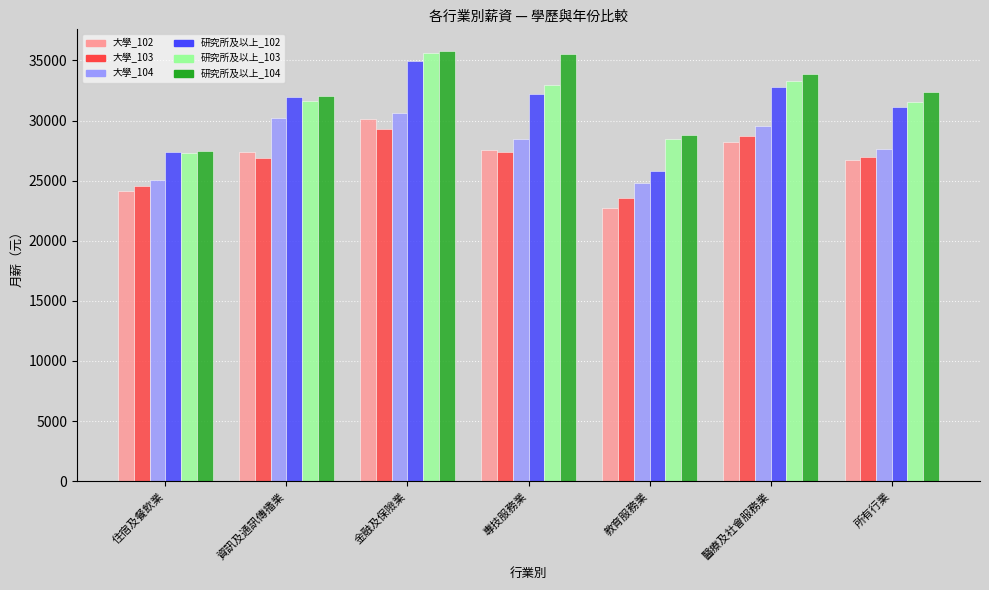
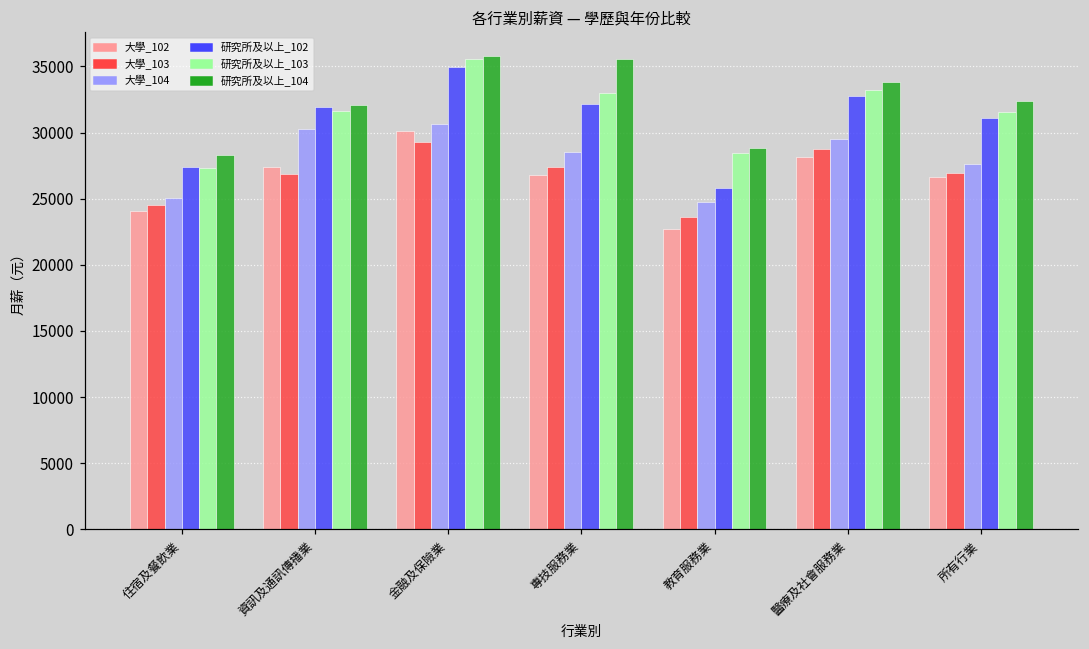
  {
    "大學_102": {
      "住宿及餐飲業": 24100,
      "資訊及通訊傳播業": 27400,
      "金融及保險業": 30100,
-     "專技服務業": 27600,
+     "專技服務業": 26800,
      "教育服務業": 22700,
      "醫療及社會服務業": 28200,
      "所有行業": 26700
    },
    "大學_103": {
      "住宿及餐飲業": 24500,
      "資訊及通訊傳播業": 26900,
      "金融及保險業": 29300,
      "專技服務業": 27400,
      "教育服務業": 23600,
      "醫療及社會服務業": 28700,
      "所有行業": 26900
    },
    "大學_104": {
      "住宿及餐飲業": 25100,
      "資訊及通訊傳播業": 30200,
      "金融及保險業": 30600,
      "專技服務業": 28500,
      "教育服務業": 24800,
      "醫療及社會服務業": 29500,
      "所有行業": 27600
    },
    "研究所及以上_102": {
      "住宿及餐飲業": 27400,
      "資訊及通訊傳播業": 32000,
      "金融及保險業": 35000,
      "專技服務業": 32200,
      "教育服務業": 25800,
      "醫療及社會服務業": 32800,
      "所有行業": 31100
    },
    "研究所及以上_103": {
      "住宿及餐飲業": 27300,
      "資訊及通訊傳播業": 31600,
      "金融及保險業": 35600,
      "專技服務業": 33000,
      "教育服務業": 28500,
      "醫療及社會服務業": 33200,
      "所有行業": 31500
    },
    "研究所及以上_104": {
-     "住宿及餐飲業": 27400,
+     "住宿及餐飲業": 28300,
      "資訊及通訊傳播業": 32100,
      "金融及保險業": 35800,
      "專技服務業": 35500,
      "教育服務業": 28800,
      "醫療及社會服務業": 33900,
      "所有行業": 32400
    }
  }
